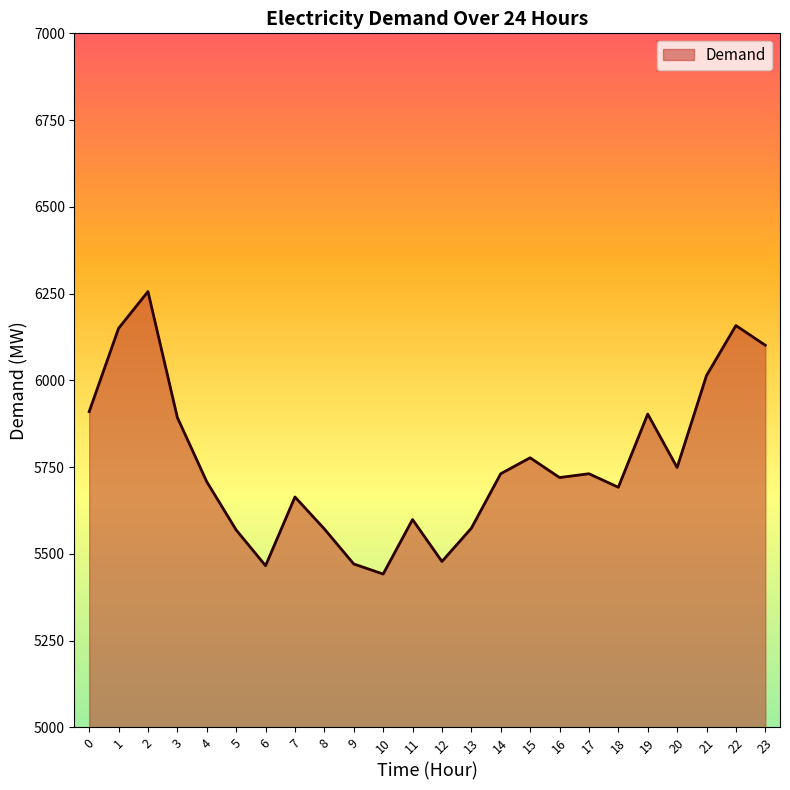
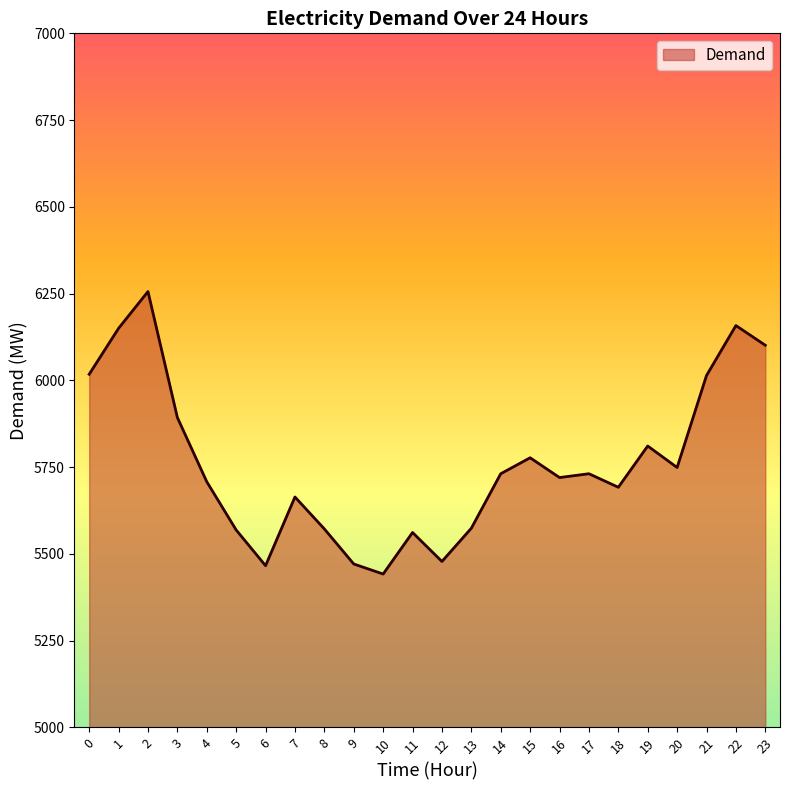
  {
-   "0": 5910,
+   "0": 6020,
    "1": 6150,
    "2": 6260,
    "3": 5890,
    "4": 5710,
    "5": 5570,
    "6": 5470,
    "7": 5660,
    "8": 5570,
    "9": 5470,
    "10": 5440,
-   "11": 5600,
+   "11": 5560,
    "12": 5480,
    "13": 5570,
    "14": 5730,
    "15": 5780,
    "16": 5720,
    "17": 5730,
    "18": 5690,
-   "19": 5900,
+   "19": 5810,
    "20": 5750,
    "21": 6010,
    "22": 6160,
    "23": 6100
  }
